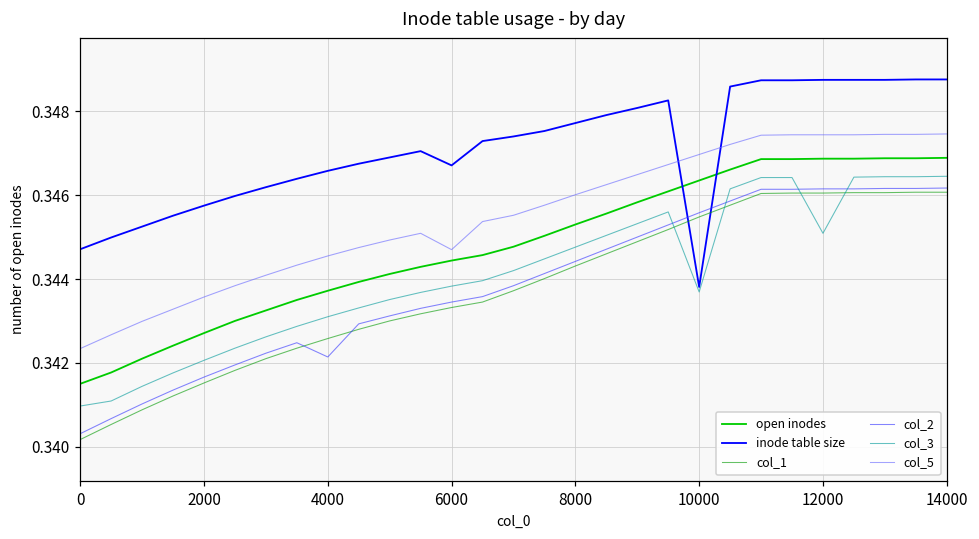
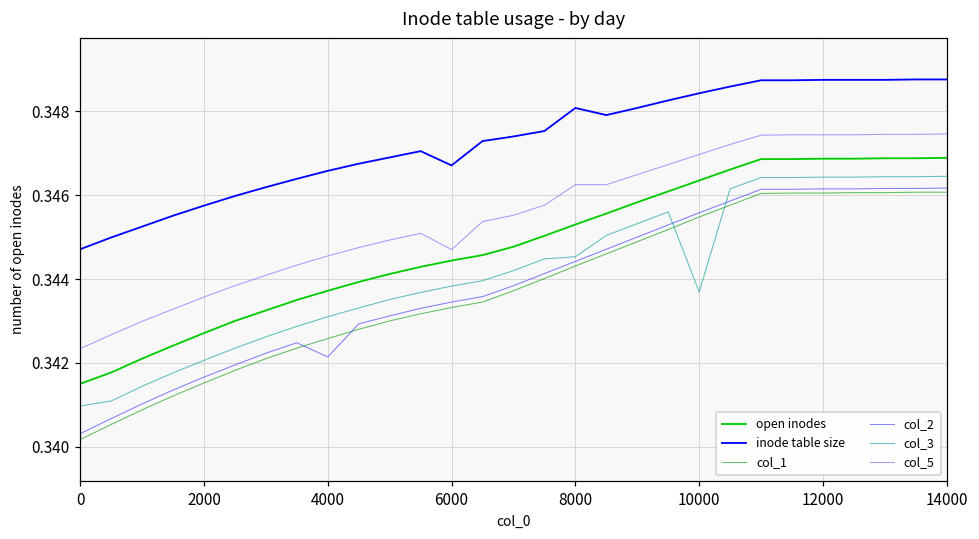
  {
    "inode table size": {
      "0": 0.3447,
      "2000": 0.3458,
      "4000": 0.3466,
      "6000": 0.3467,
-     "8000": 0.3477,
-     "10000": 0.3438,
+     "8000": 0.3481,
+     "10000": 0.3484,
      "12000": 0.3488,
      "14000": 0.3488
    },
    "col_2": {
      "0": 0.3403,
      "2000": 0.3417,
      "4000": 0.3421,
      "6000": 0.3435,
      "8000": 0.3444,
      "10000": 0.3456,
      "12000": 0.3462,
      "14000": 0.3462
    },
    "col_3": {
      "0": 0.3410,
      "2000": 0.3421,
      "4000": 0.3431,
      "6000": 0.3438,
-     "8000": 0.3448,
+     "8000": 0.3445,
      "10000": 0.3437,
-     "12000": 0.3451,
+     "12000": 0.3464,
      "14000": 0.3465
    },
    "col_5": {
      "0": 0.3423,
      "2000": 0.3436,
      "4000": 0.3446,
      "6000": 0.3447,
-     "8000": 0.3460,
+     "8000": 0.3463,
      "10000": 0.3470,
      "12000": 0.3474,
      "14000": 0.3475
    }
  }
